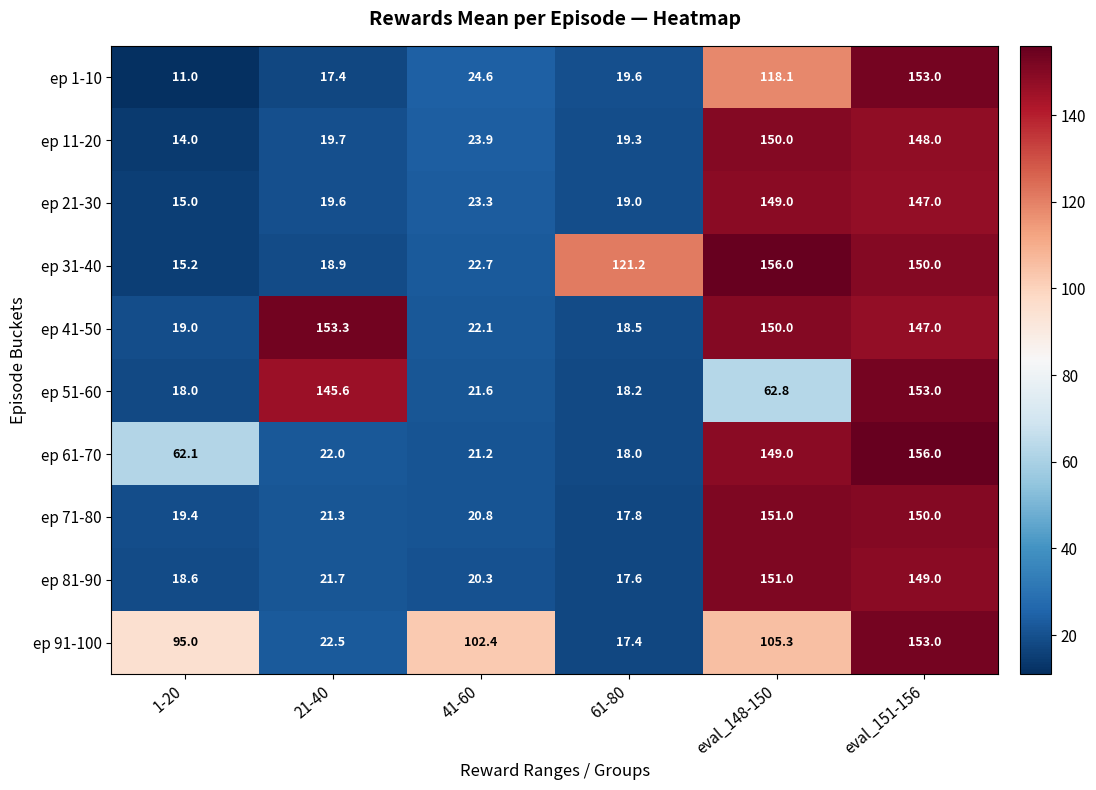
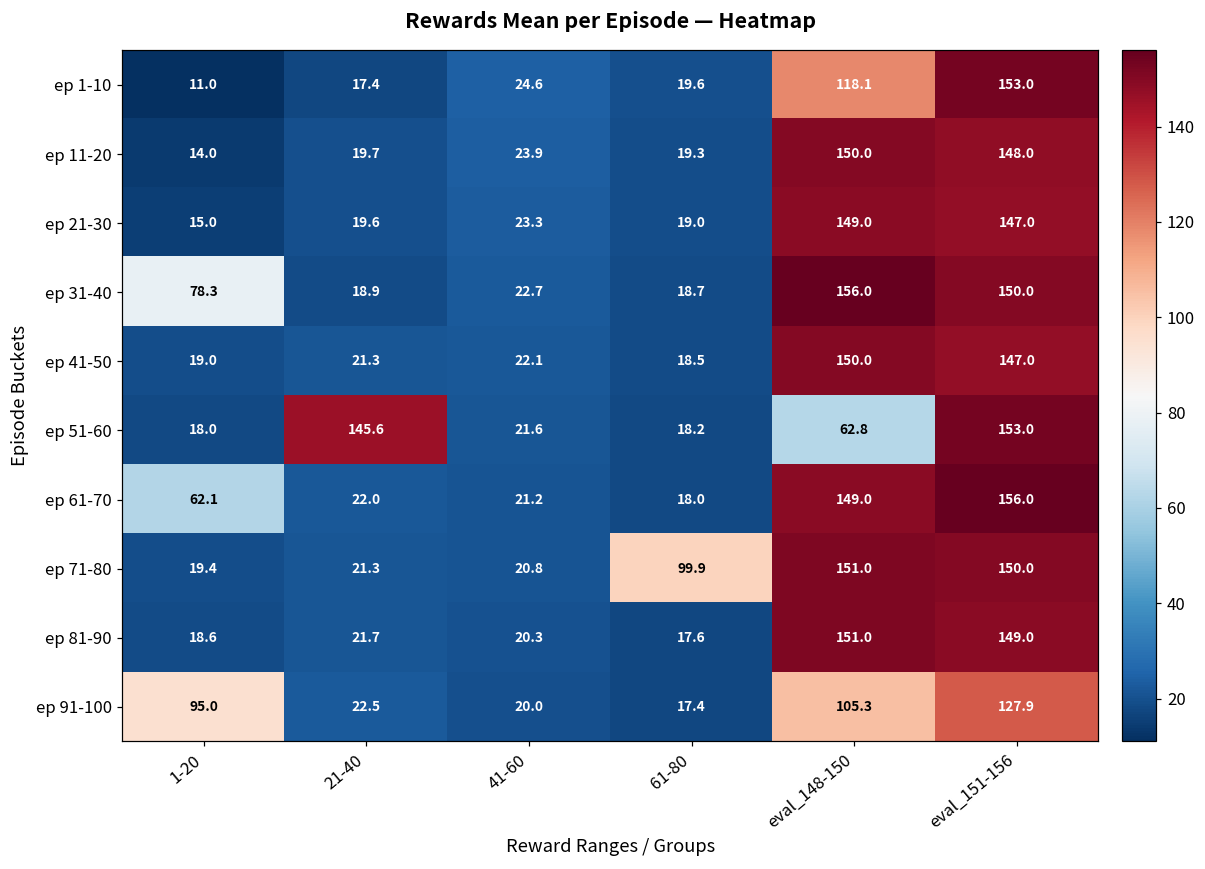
  {
    "ep 1-10": {
      "1-20": 11.0,
      "21-40": 17.4,
      "41-60": 24.6,
      "61-80": 19.6,
      "eval_148-150": 118.1,
      "eval_151-156": 153.0
    },
    "ep 11-20": {
      "1-20": 14.0,
      "21-40": 19.7,
      "41-60": 23.9,
      "61-80": 19.3,
      "eval_148-150": 150.0,
      "eval_151-156": 148.0
    },
    "ep 21-30": {
      "1-20": 15.0,
      "21-40": 19.6,
      "41-60": 23.3,
      "61-80": 19.0,
      "eval_148-150": 149.0,
      "eval_151-156": 147.0
    },
    "ep 31-40": {
-     "1-20": 15.2,
+     "1-20": 78.3,
      "21-40": 18.9,
      "41-60": 22.7,
-     "61-80": 121.2,
+     "61-80": 18.7,
      "eval_148-150": 156.0,
      "eval_151-156": 150.0
    },
    "ep 41-50": {
      "1-20": 19.0,
-     "21-40": 153.3,
+     "21-40": 21.3,
      "41-60": 22.1,
      "61-80": 18.5,
      "eval_148-150": 150.0,
      "eval_151-156": 147.0
    },
    "ep 51-60": {
      "1-20": 18.0,
      "21-40": 145.6,
      "41-60": 21.6,
      "61-80": 18.2,
      "eval_148-150": 62.8,
      "eval_151-156": 153.0
    },
    "ep 61-70": {
      "1-20": 62.1,
      "21-40": 22.0,
      "41-60": 21.2,
      "61-80": 18.0,
      "eval_148-150": 149.0,
      "eval_151-156": 156.0
    },
    "ep 71-80": {
      "1-20": 19.4,
      "21-40": 21.3,
      "41-60": 20.8,
-     "61-80": 17.8,
+     "61-80": 99.9,
      "eval_148-150": 151.0,
      "eval_151-156": 150.0
    },
    "ep 81-90": {
      "1-20": 18.6,
      "21-40": 21.7,
      "41-60": 20.3,
      "61-80": 17.6,
      "eval_148-150": 151.0,
      "eval_151-156": 149.0
    },
    "ep 91-100": {
      "1-20": 95.0,
      "21-40": 22.5,
-     "41-60": 102.4,
+     "41-60": 20.0,
      "61-80": 17.4,
      "eval_148-150": 105.3,
-     "eval_151-156": 153.0
+     "eval_151-156": 127.9
    }
  }
